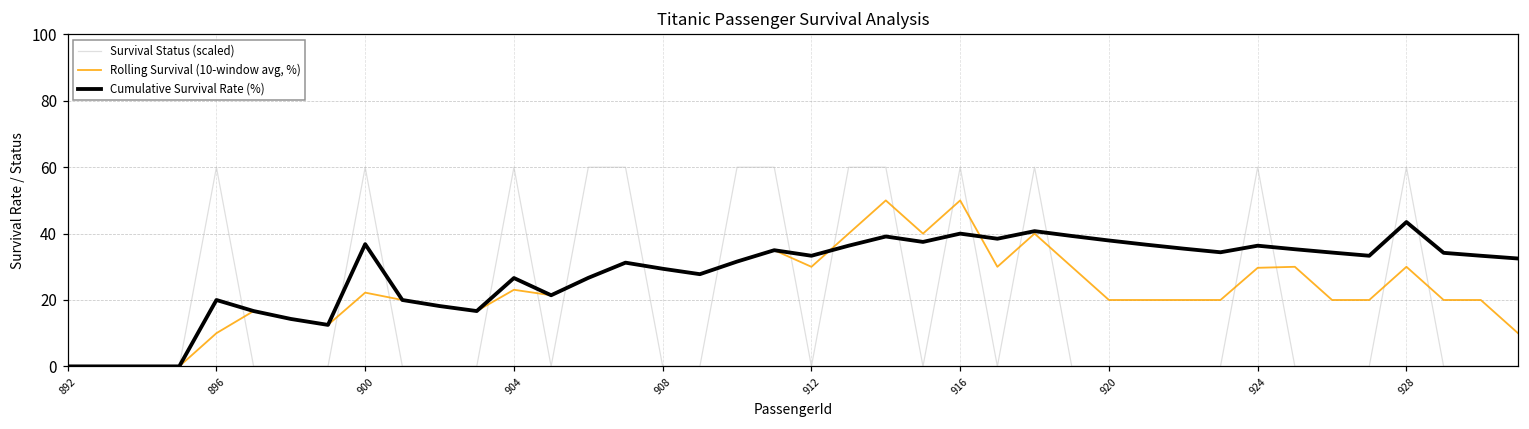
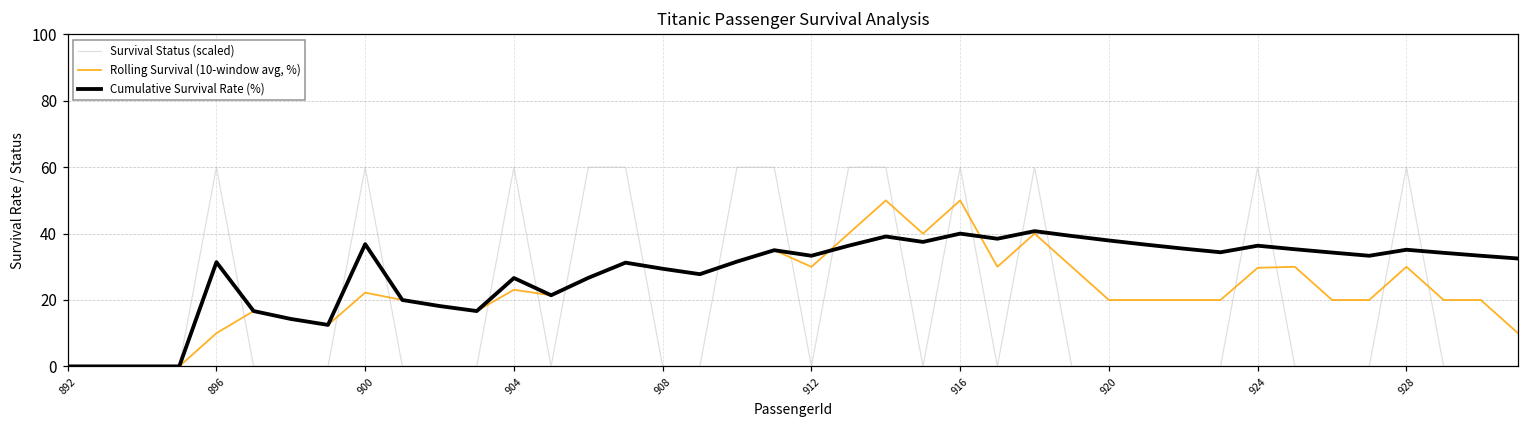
  {
    "Survival Status (scaled)": {
      "896": 60,
      "900": 60,
      "904": 60,
      "908": 0,
      "912": 0,
      "916": 60,
      "920": 0,
      "924": 60,
      "928": 60
    },
    "Rolling Survival (10-window avg, %)": {
      "896": 10,
      "900": 22,
      "904": 23,
      "912": 30,
      "916": 50,
      "920": 20,
      "924": 30,
      "928": 30
    },
    "Cumulative Survival Rate (%)": {
-     "896": 20,
+     "896": 31,
      "900": 37,
      "904": 27,
      "912": 33,
      "916": 40,
      "920": 38,
      "924": 36,
-     "928": 43
+     "928": 35
    }
  }
